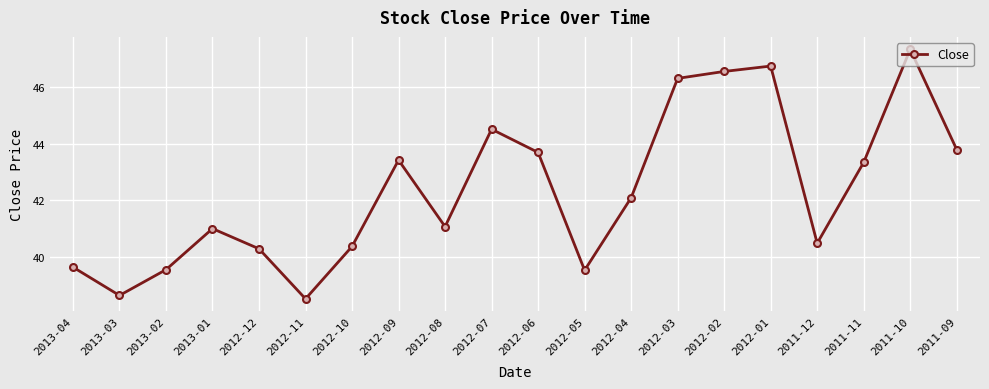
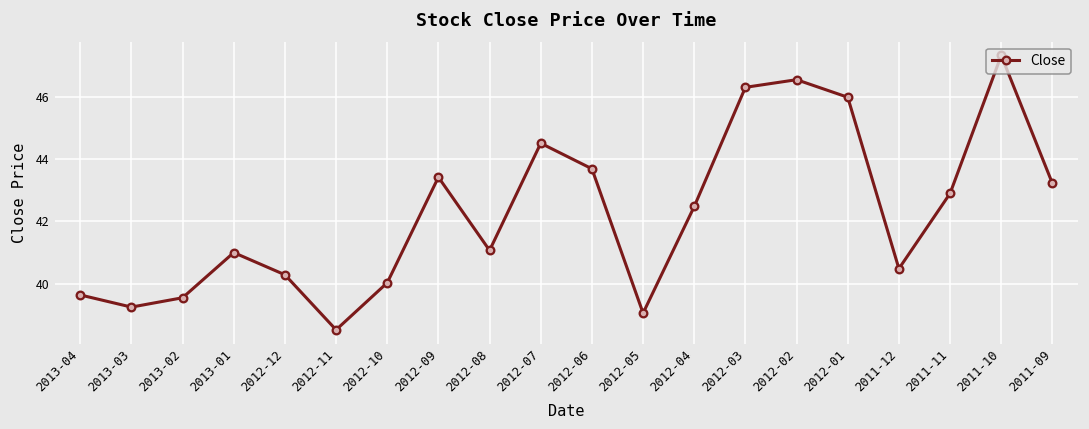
  {
    "2013-04": 39.6,
-   "2013-03": 38.6,
+   "2013-03": 39.3,
    "2013-02": 39.6,
    "2013-01": 41.0,
    "2012-12": 40.3,
    "2012-11": 38.5,
-   "2012-10": 40.4,
+   "2012-10": 40.0,
    "2012-09": 43.4,
    "2012-08": 41.1,
    "2012-07": 44.5,
    "2012-06": 43.7,
-   "2012-05": 39.5,
-   "2012-04": 42.1,
+   "2012-05": 39.1,
+   "2012-04": 42.5,
    "2012-03": 46.3,
    "2012-02": 46.5,
-   "2012-01": 46.7,
+   "2012-01": 46.0,
    "2011-12": 40.5,
-   "2011-11": 43.3,
-   "2011-09": 43.8
+   "2011-11": 42.9,
+   "2011-09": 43.2
  }
